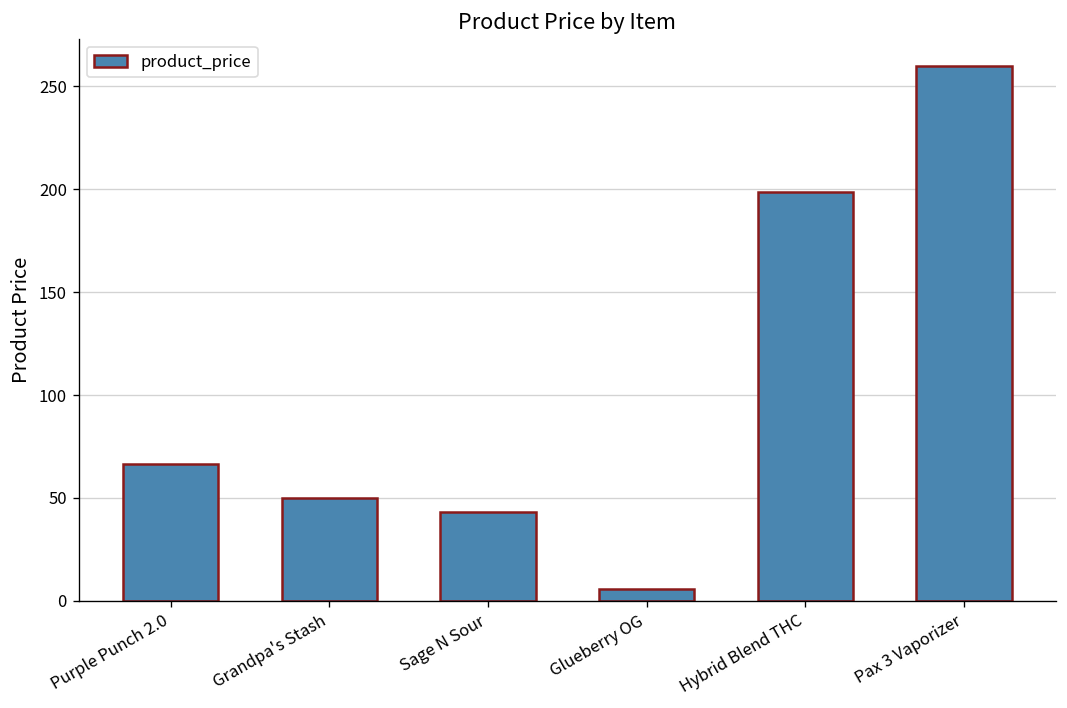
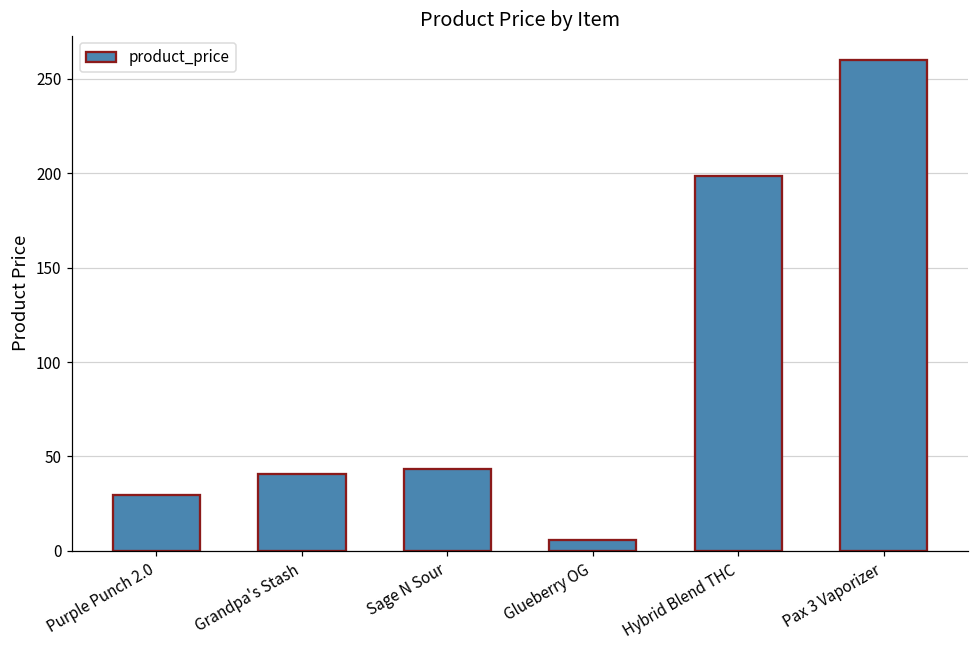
  {
-   "Purple Punch 2.0": 66,
-   "Grandpa's Stash": 50,
+   "Purple Punch 2.0": 29,
+   "Grandpa's Stash": 41,
    "Sage N Sour": 43,
    "Glueberry OG": 6,
    "Hybrid Blend THC": 198,
    "Pax 3 Vaporizer": 260
  }
